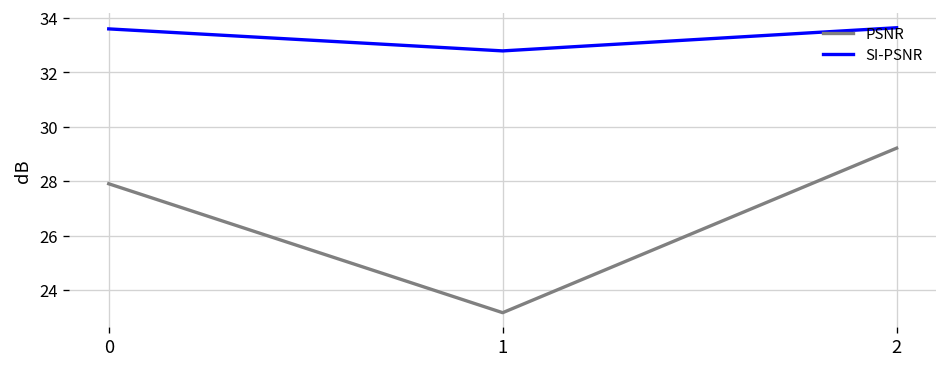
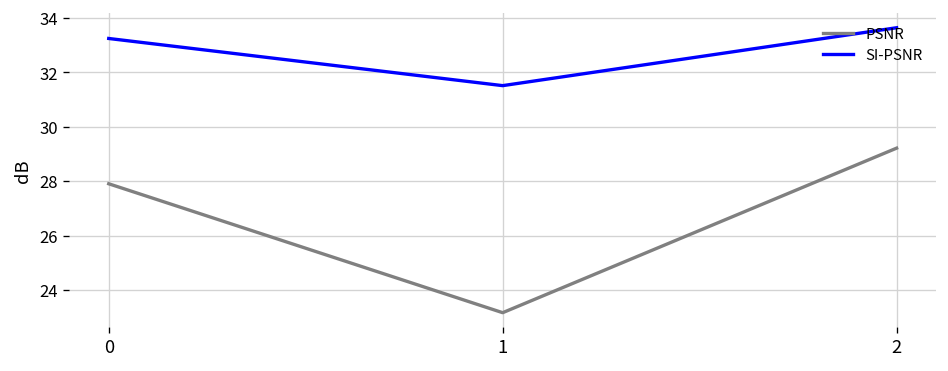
  {
    "PSNR": {
      "0": 27.9,
      "1": 23.2,
      "2": 29.2
    },
    "SI-PSNR": {
-     "0": 33.6,
-     "1": 32.8,
+     "0": 33.2,
+     "1": 31.5,
      "2": 33.6
    }
  }
